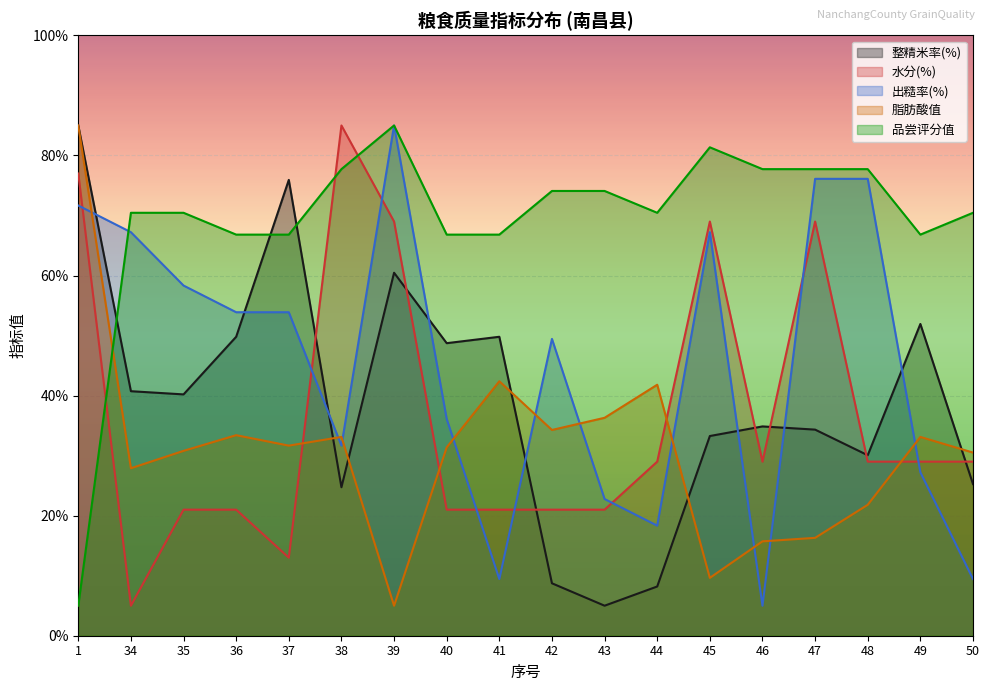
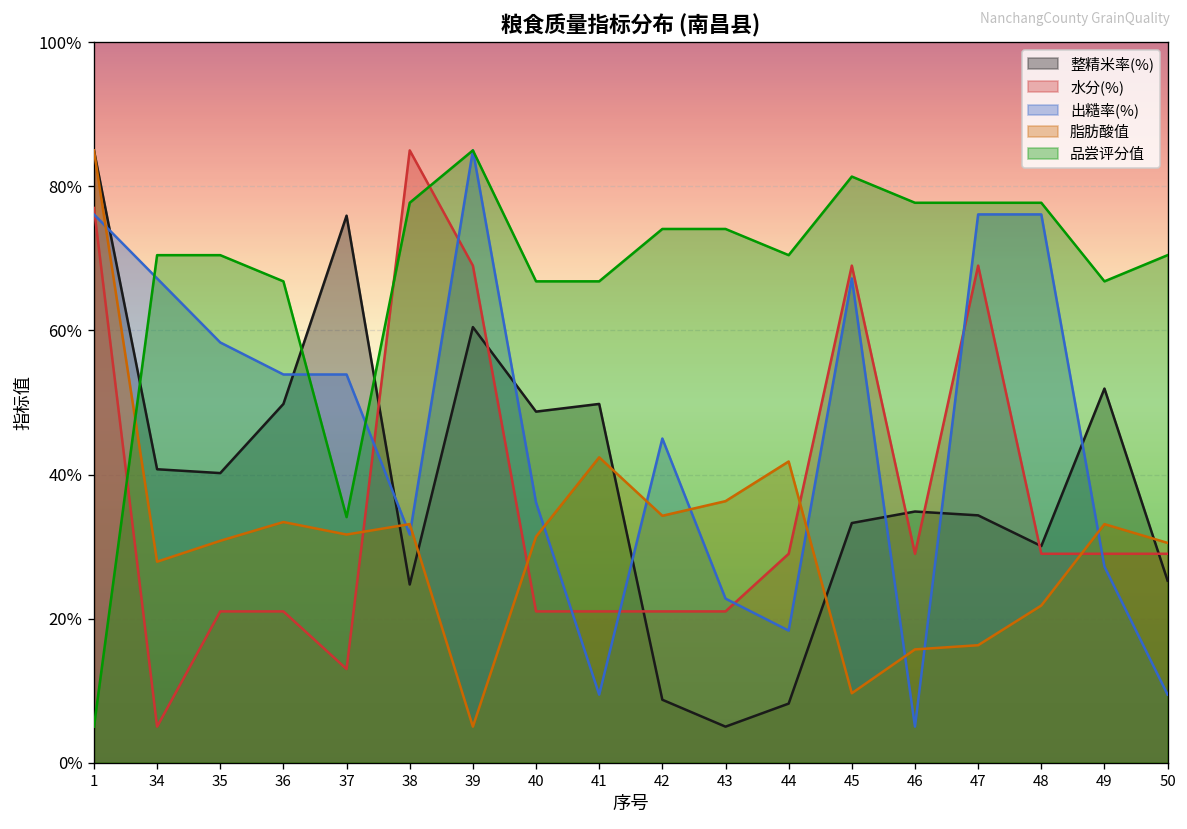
  {
    "整精米率(%)": {
      "34": "41%",
      "35": "40%",
      "36": "50%",
      "37": "76%",
      "38": "25%",
      "39": "60%",
      "40": "49%",
      "41": "50%",
      "42": "9%",
      "43": "5%",
      "44": "8%",
      "45": "33%",
      "46": "35%",
      "47": "34%",
      "48": "30%",
      "49": "52%",
      "50": "25%"
    },
    "出糙率(%)": {
-     "1": "72%",
+     "1": "76%",
      "34": "67%",
      "35": "58%",
      "36": "54%",
      "37": "54%",
      "38": "32%",
      "40": "36%",
      "41": "9%",
-     "42": "49%",
+     "42": "45%",
      "43": "23%",
      "44": "18%",
      "45": "67%",
      "46": "5%",
      "47": "76%",
      "48": "76%",
      "49": "27%",
      "50": "9%"
    },
    "品尝评分值": {
      "1": "5%",
      "34": "70%",
      "35": "70%",
      "36": "67%",
-     "37": "67%",
+     "37": "34%",
      "38": "78%",
      "40": "67%",
      "41": "67%",
      "42": "74%",
      "43": "74%",
      "44": "70%",
      "45": "81%",
      "46": "78%",
      "47": "78%",
      "48": "78%",
      "49": "67%",
      "50": "70%"
    }
  }
